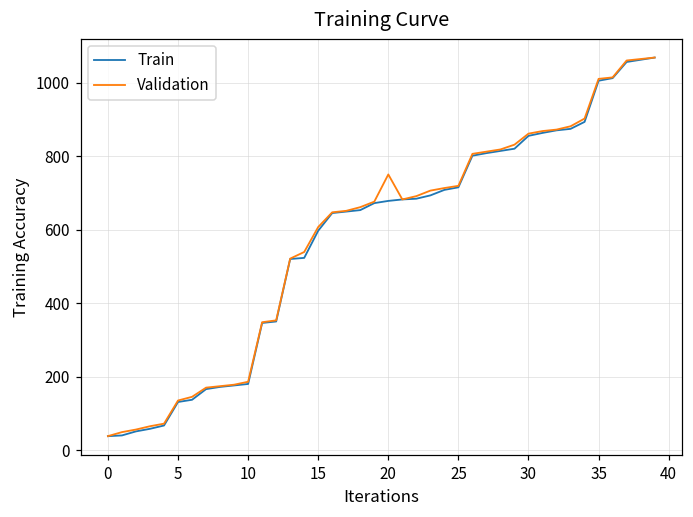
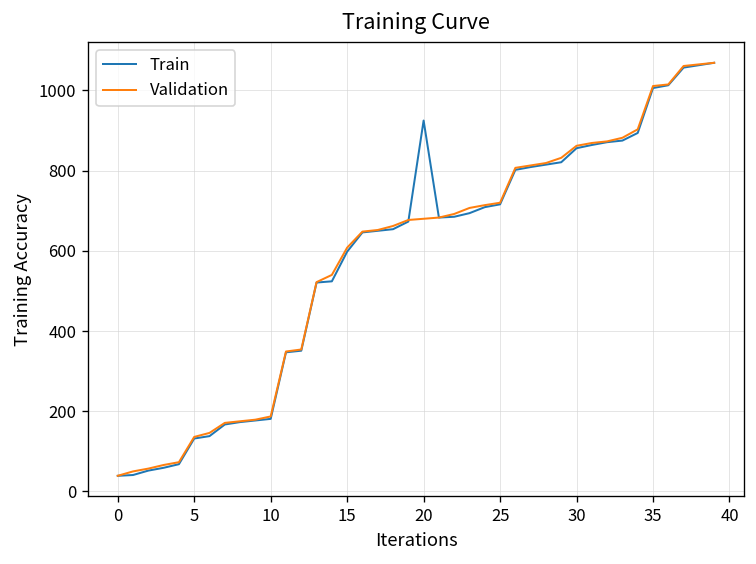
  {
    "Train": {
      "15": 600,
-     "20": 680
+     "20": 930
    },
    "Validation": {
      "15": 610,
-     "20": 750
+     "20": 680
    }
  }
